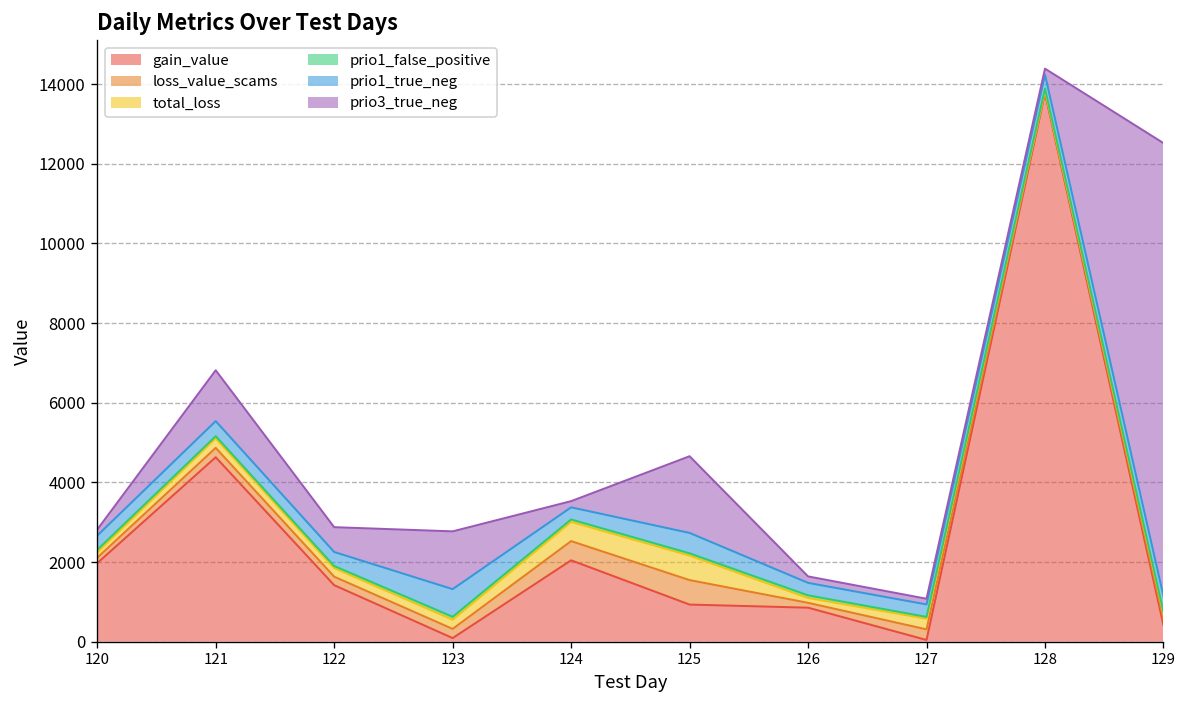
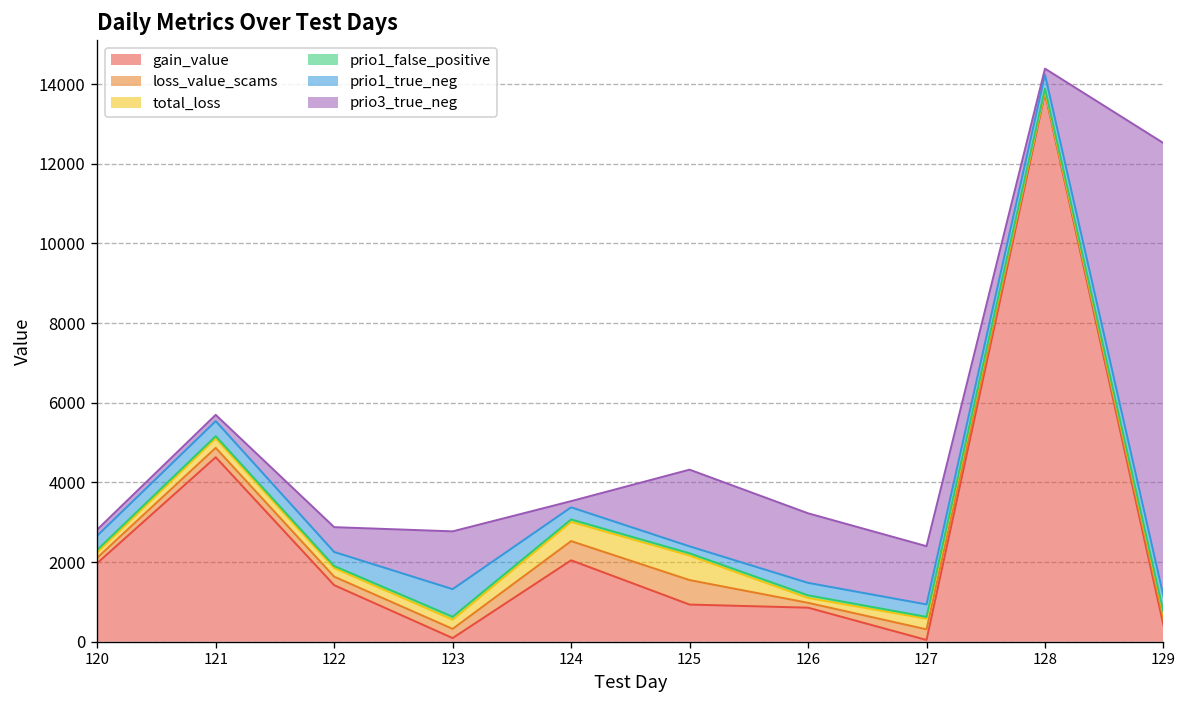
  {
    "prio1_true_neg": {
      "120": 400,
      "121": 400,
      "122": 400,
      "123": 700,
      "124": 300,
-     "125": 500,
+     "125": 200,
      "126": 300,
      "127": 300,
      "128": 300,
      "129": 400
    },
    "prio3_true_neg": {
      "120": 200,
-     "121": 1300,
+     "121": 200,
      "122": 600,
      "123": 1500,
      "124": 200,
      "125": 1900,
-     "126": 200,
-     "127": 100,
+     "126": 1700,
+     "127": 1500,
      "128": 200,
      "129": 11400
    }
  }
